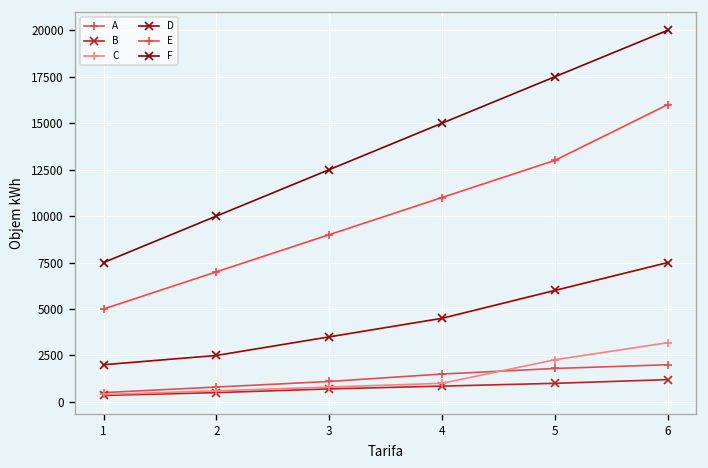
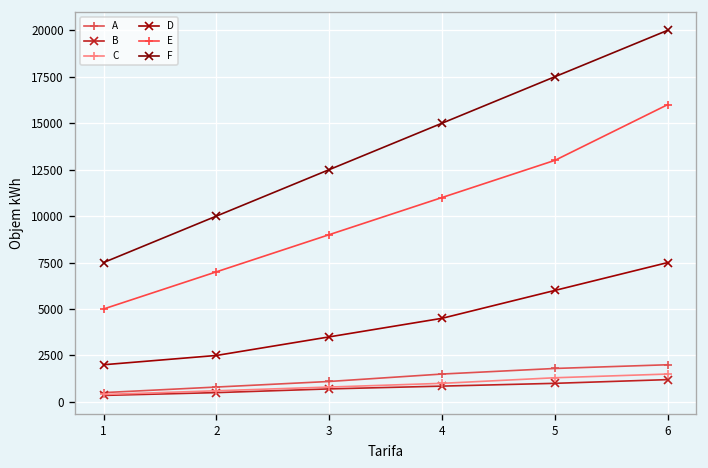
  {
    "C": {
-     "5": 2300,
-     "6": 3200
+     "5": 1300,
+     "6": 1500
    }
  }
